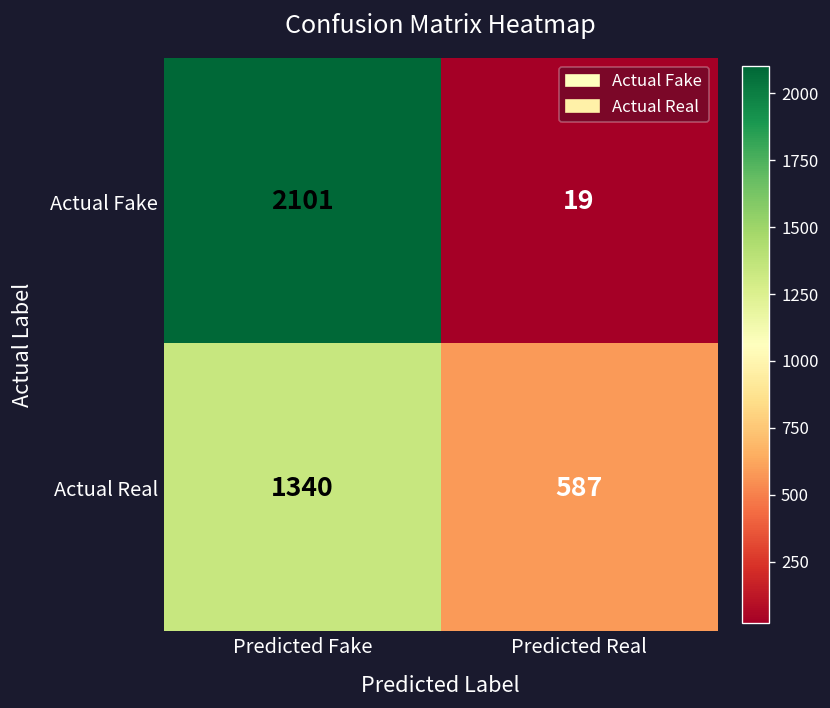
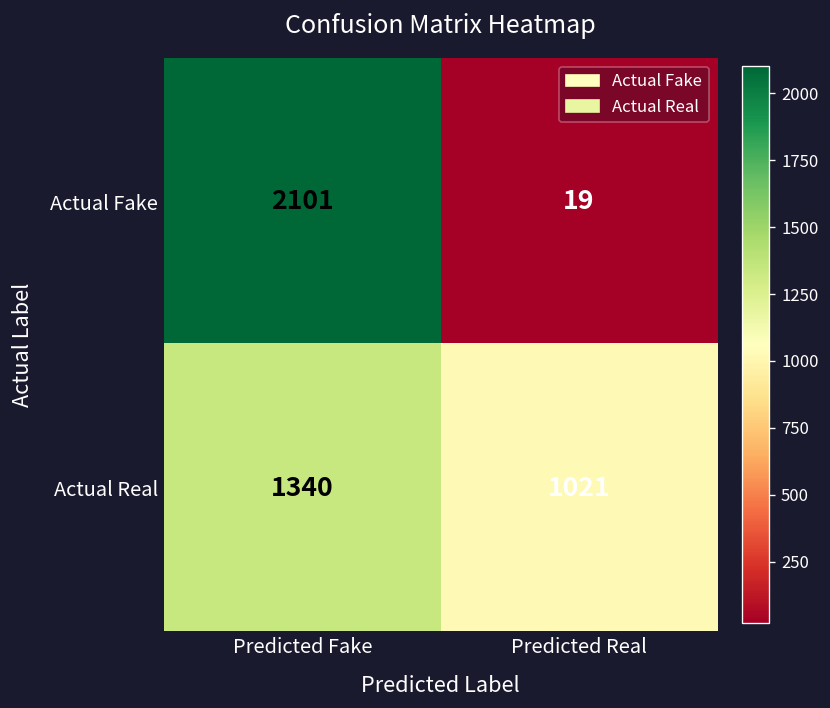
  {
    "Actual Fake": {
      "Predicted Fake": 2101,
      "Predicted Real": 19
    },
    "Actual Real": {
      "Predicted Fake": 1340,
-     "Predicted Real": 587
+     "Predicted Real": 1021
    }
  }
